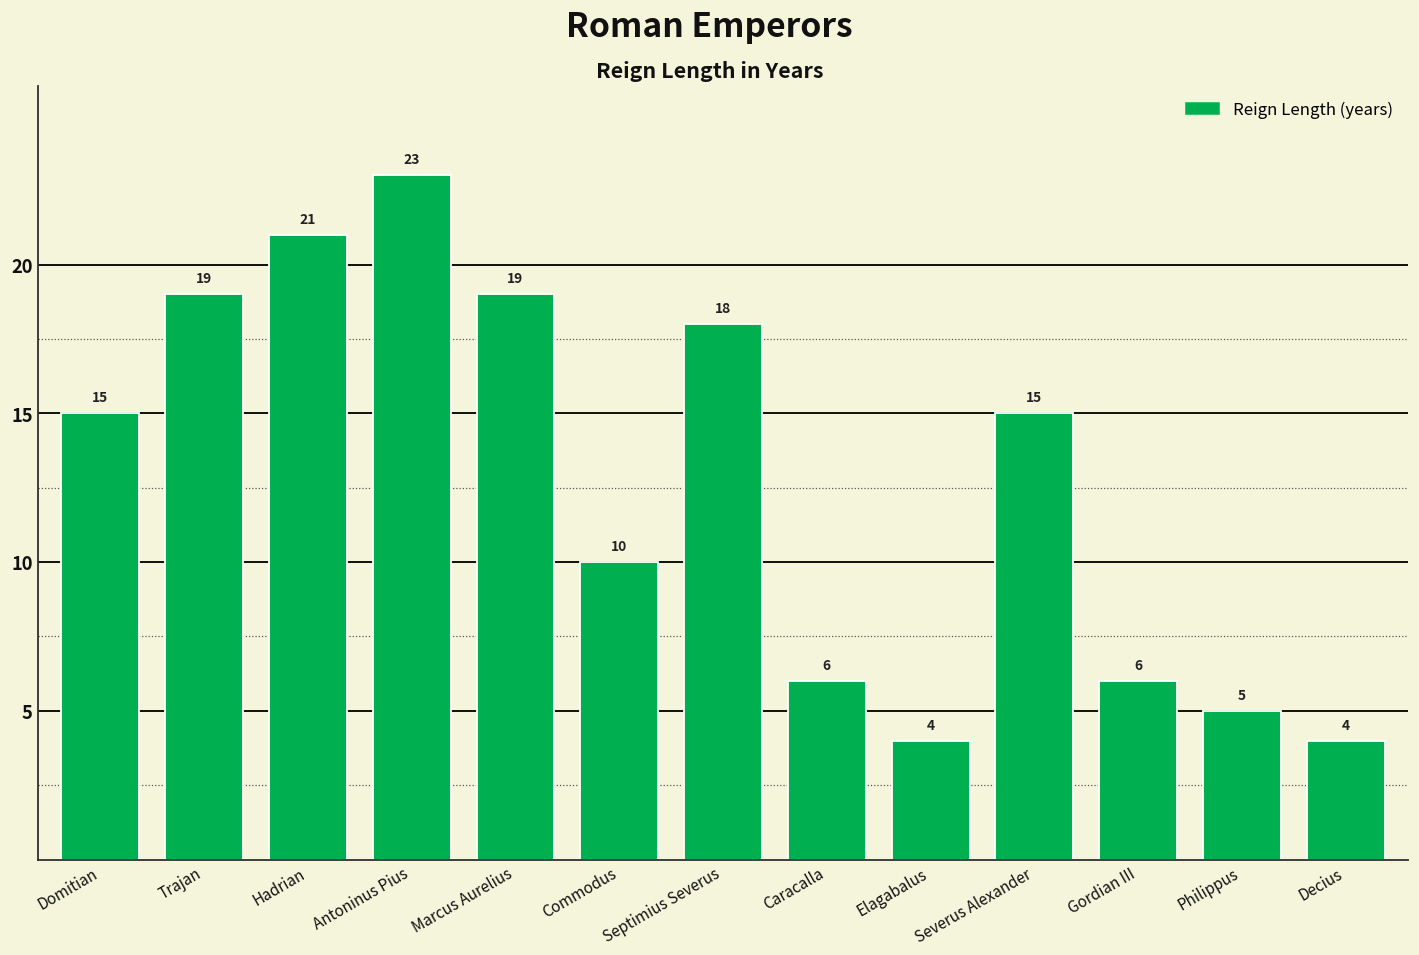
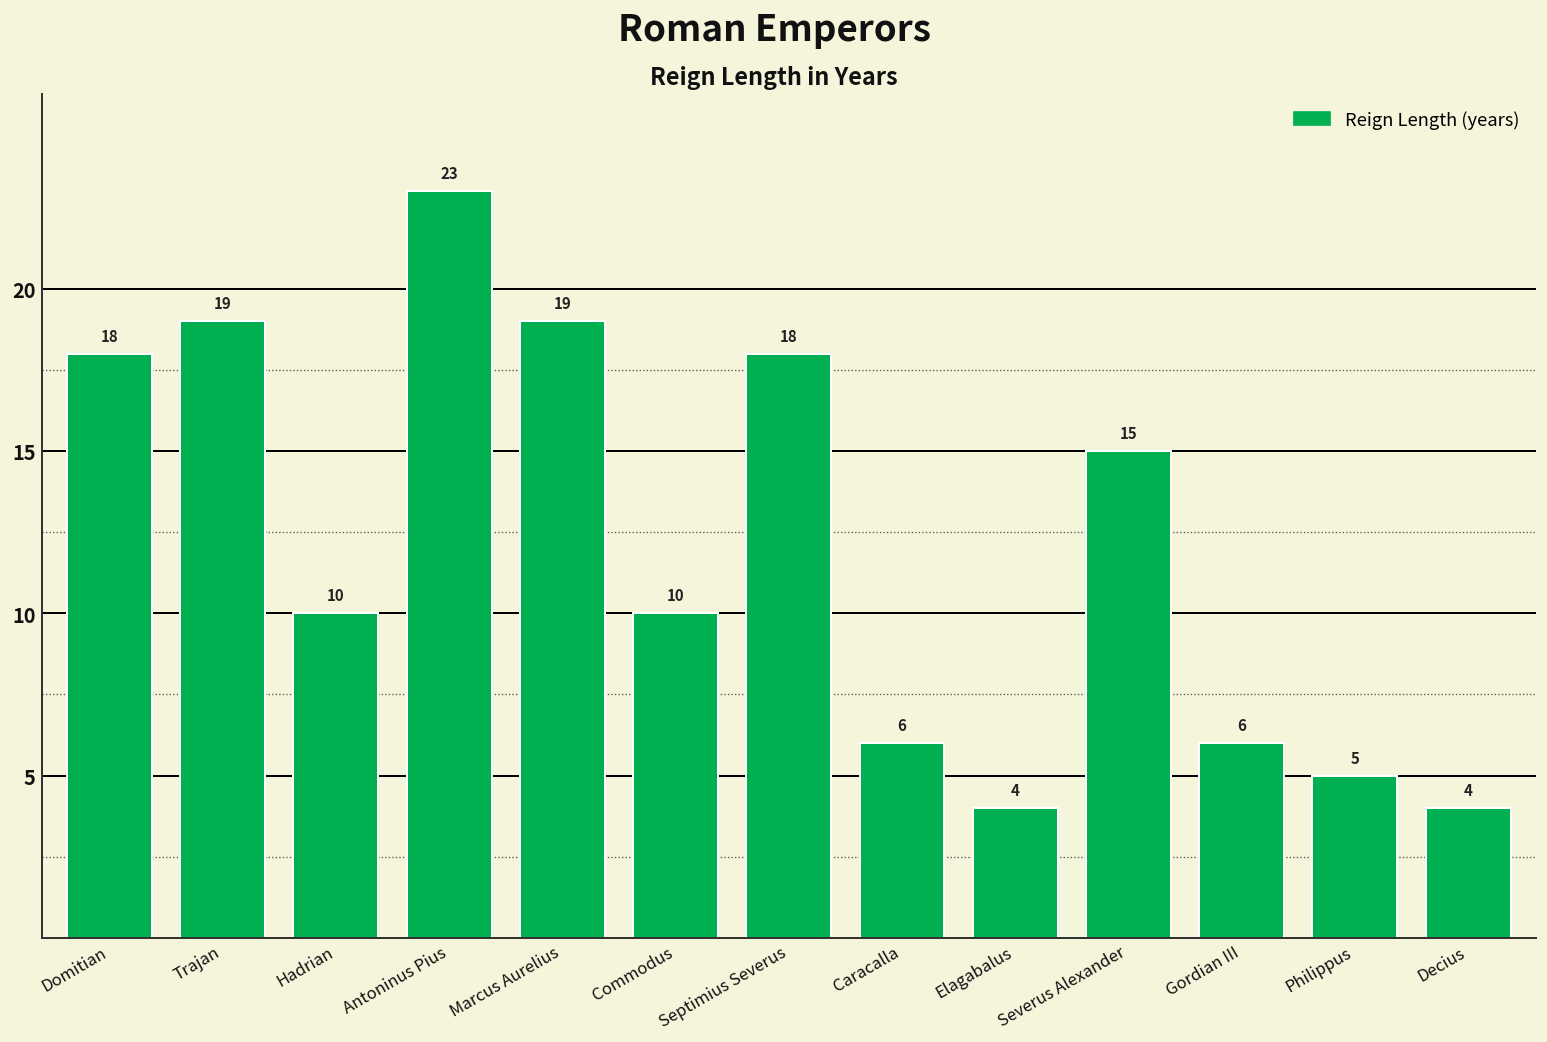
  {
-   "Domitian": 15,
+   "Domitian": 18,
    "Trajan": 19,
-   "Hadrian": 21,
+   "Hadrian": 10,
    "Antoninus Pius": 23,
    "Marcus Aurelius": 19,
    "Commodus": 10,
    "Septimius Severus": 18,
    "Caracalla": 6,
    "Elagabalus": 4,
    "Severus Alexander": 15,
    "Gordian III": 6,
    "Philippus": 5,
    "Decius": 4
  }
